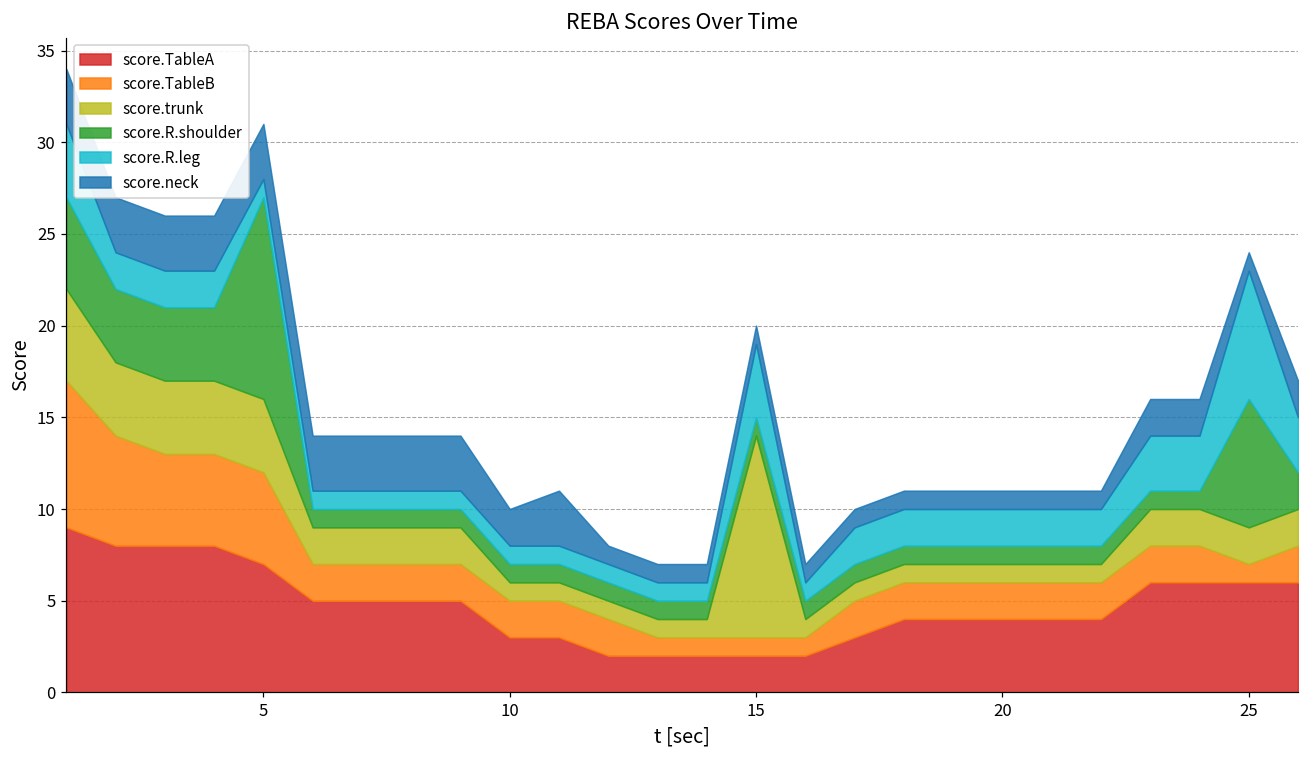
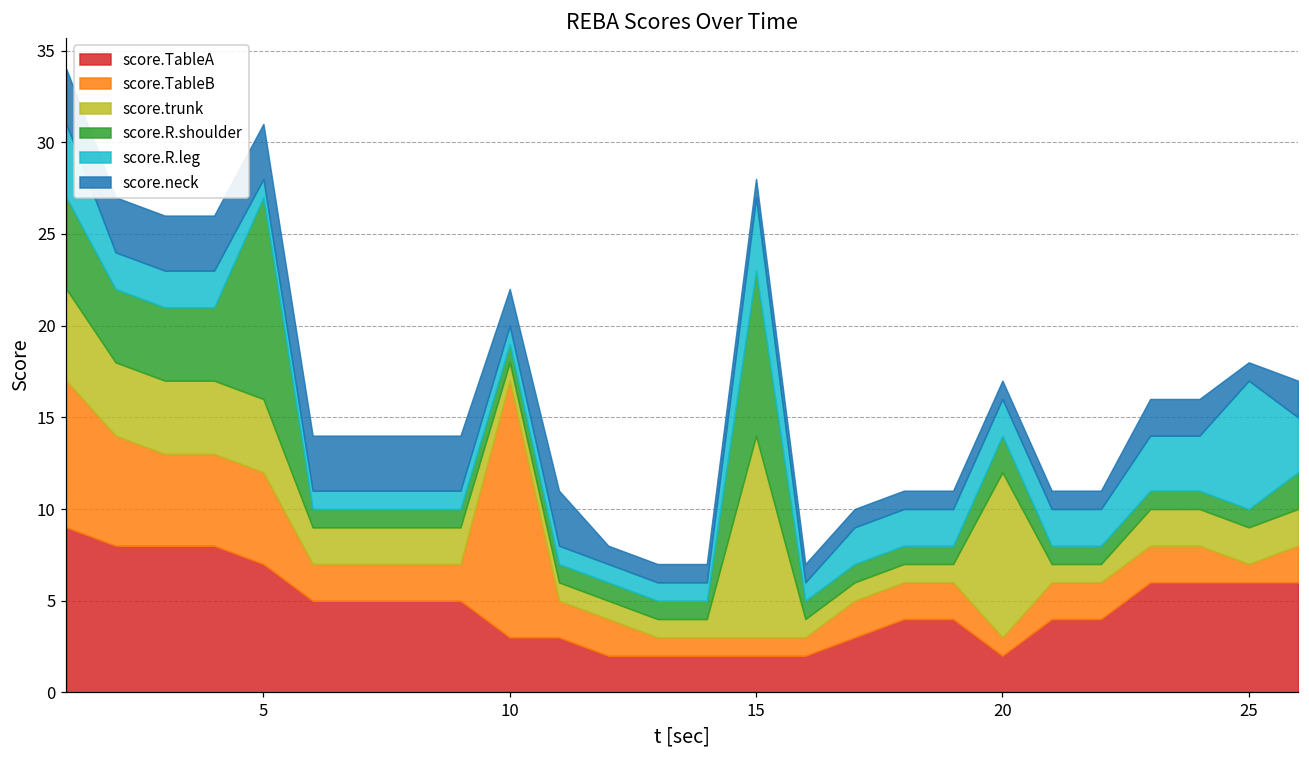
  {
    "score.TableA": {
      "5": 7,
      "10": 3,
      "15": 2,
-     "20": 4,
+     "20": 2,
      "25": 6
    },
    "score.TableB": {
-     "10": 2,
-     "20": 2
+     "10": 14,
+     "20": 1
    },
    "score.trunk": {
-     "20": 1
+     "20": 9
    },
    "score.R.shoulder": {
      "5": 11,
      "10": 1,
-     "15": 1,
-     "20": 1,
-     "25": 7
+     "15": 9,
+     "20": 2,
+     "25": 1
    },
    "score.R.leg": {
      "5": 1,
      "10": 1,
      "15": 4,
      "20": 2,
      "25": 7
    },
    "score.neck": {
      "5": 3,
      "10": 2,
      "15": 1,
      "20": 1,
      "25": 1
    }
  }
